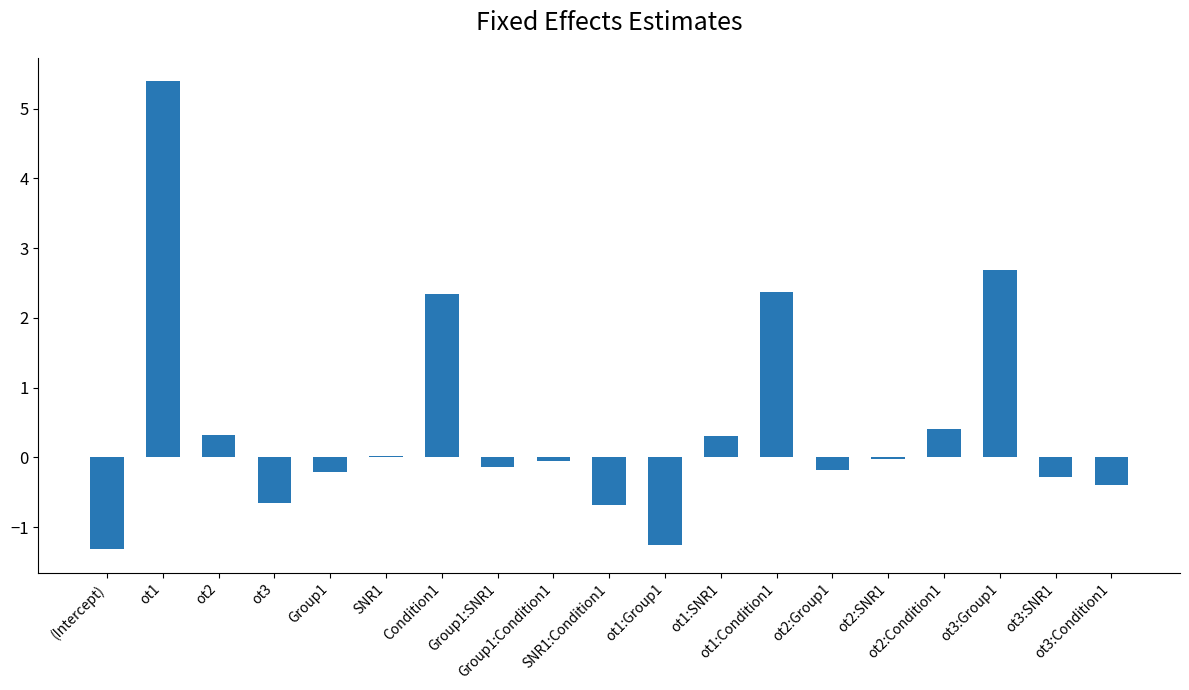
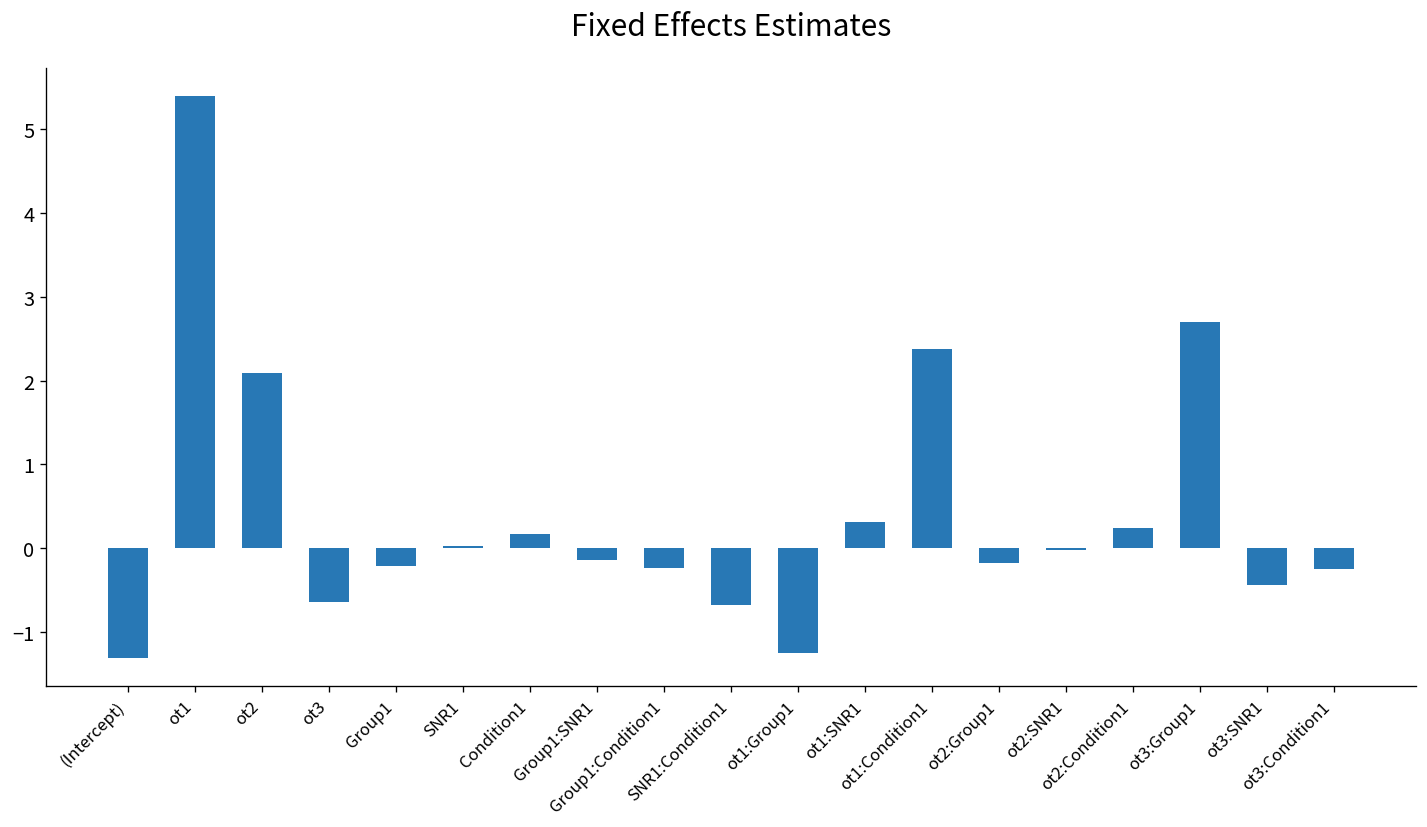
  {
    "(Intercept)": -1.3,
    "ot1": 5.4,
-   "ot2": 0.3,
+   "ot2": 2.1,
    "ot3": -0.6,
    "Group1": -0.2,
-   "Condition1": 2.3,
+   "Condition1": 0.2,
    "Group1:SNR1": -0.1,
-   "Group1:Condition1": 0.0,
+   "Group1:Condition1": -0.2,
    "SNR1:Condition1": -0.7,
    "ot1:Group1": -1.3,
    "ot1:SNR1": 0.3,
    "ot1:Condition1": 2.4,
    "ot2:Group1": -0.2,
-   "ot2:Condition1": 0.4,
+   "ot2:Condition1": 0.2,
    "ot3:Group1": 2.7,
-   "ot3:SNR1": -0.3,
-   "ot3:Condition1": -0.4
+   "ot3:SNR1": -0.4,
+   "ot3:Condition1": -0.2
  }
